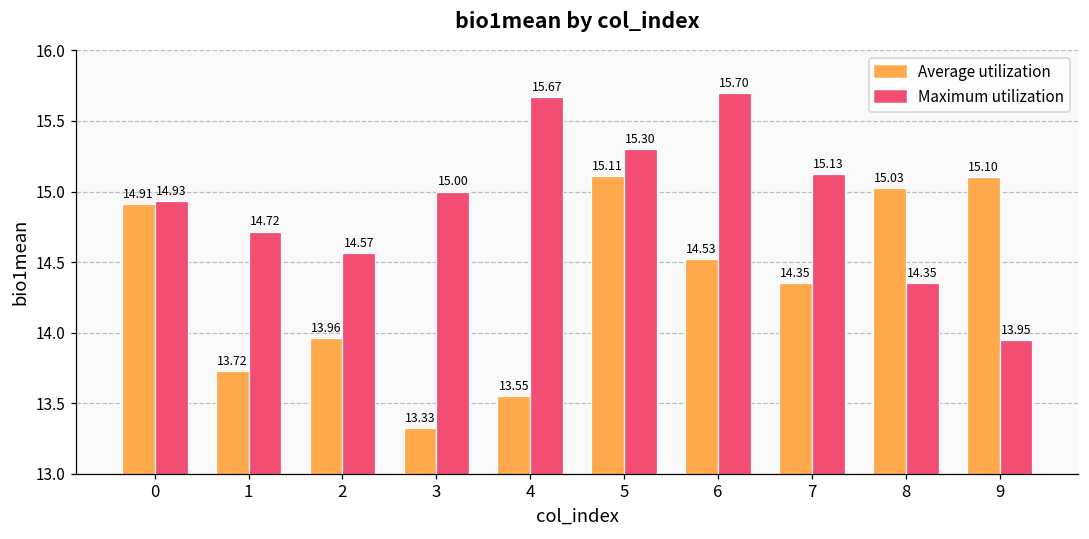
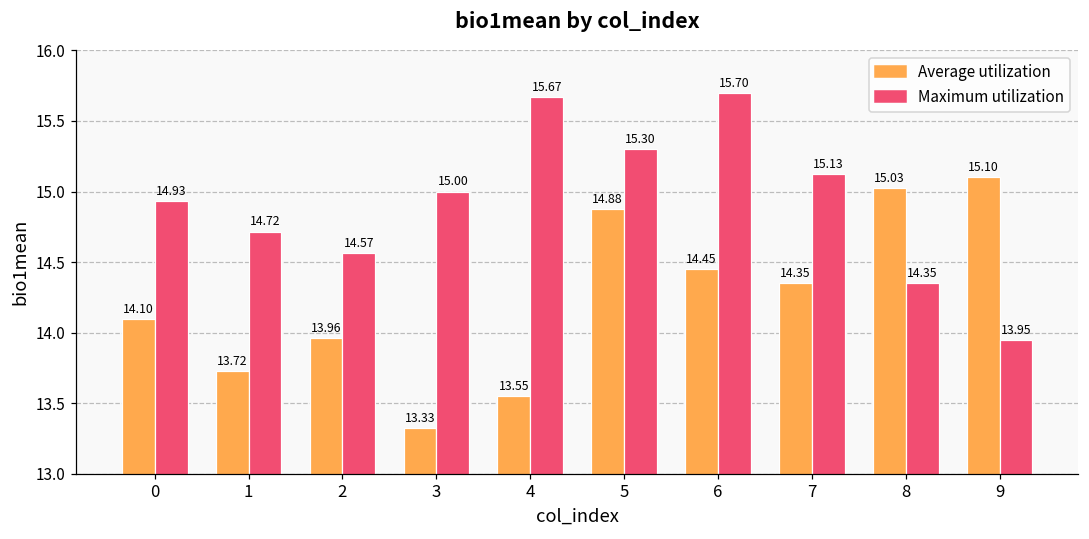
  {
    "Average utilization": {
-     "0": 14.91,
+     "0": 14.10,
      "1": 13.72,
      "2": 13.96,
      "3": 13.33,
      "4": 13.55,
-     "5": 15.11,
-     "6": 14.53,
+     "5": 14.88,
+     "6": 14.45,
      "7": 14.35,
      "8": 15.03,
      "9": 15.10
    },
    "Maximum utilization": {
      "0": 14.93,
      "1": 14.72,
      "2": 14.57,
      "3": 15.00,
      "4": 15.67,
      "5": 15.30,
      "6": 15.70,
      "7": 15.13,
      "8": 14.35,
      "9": 13.95
    }
  }
